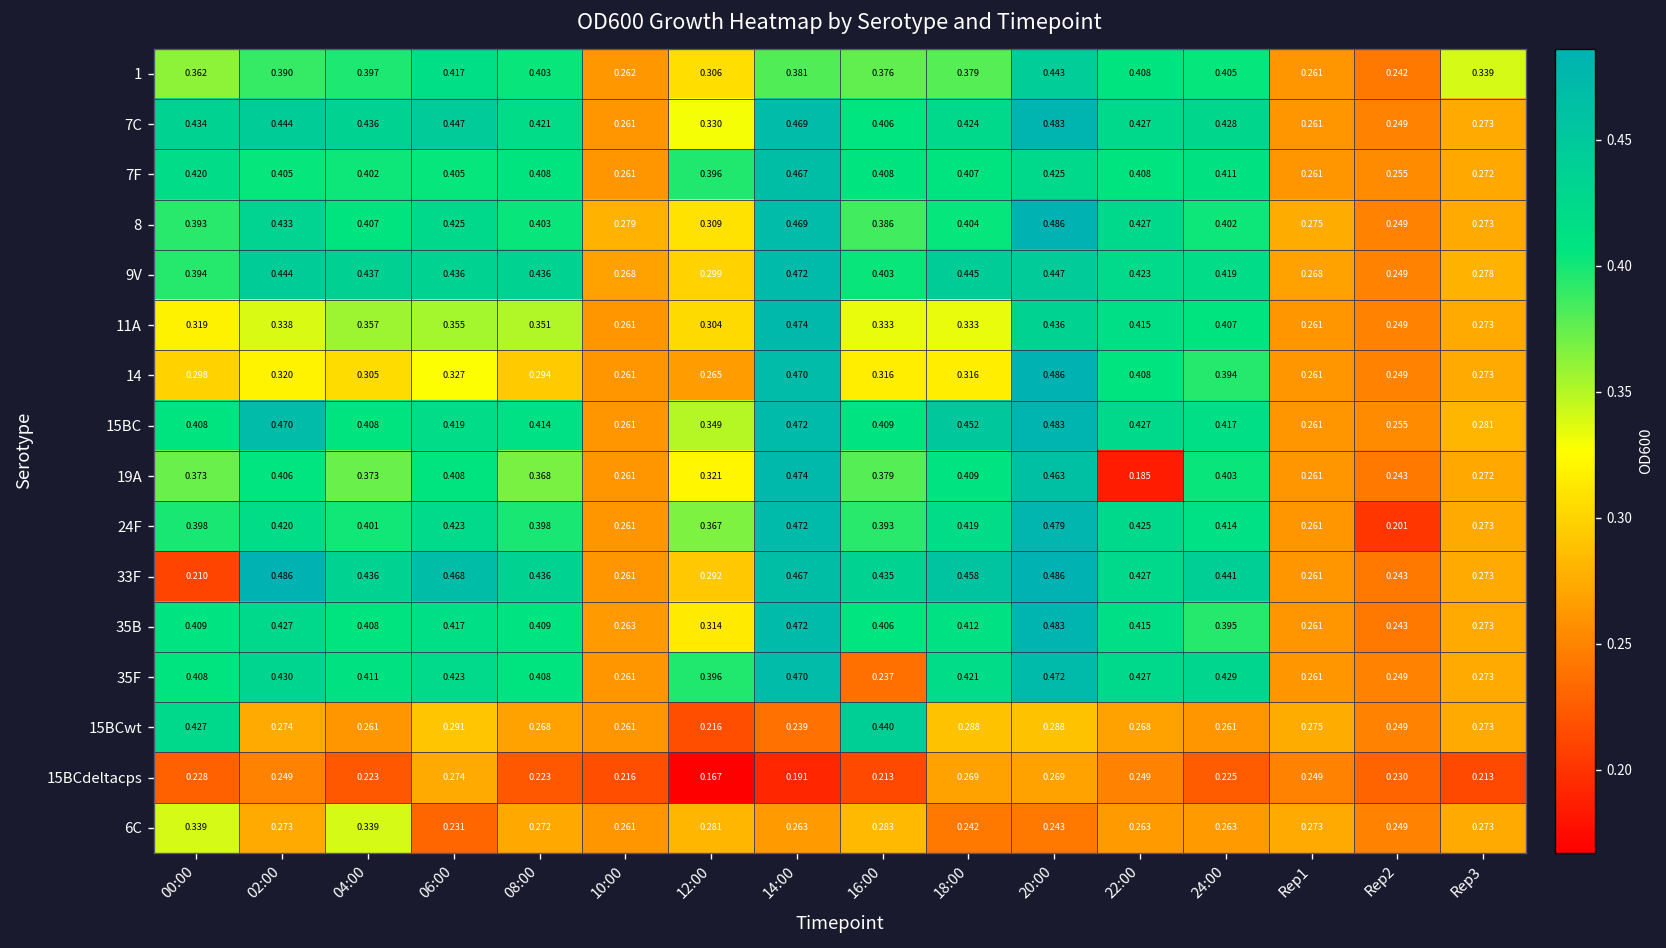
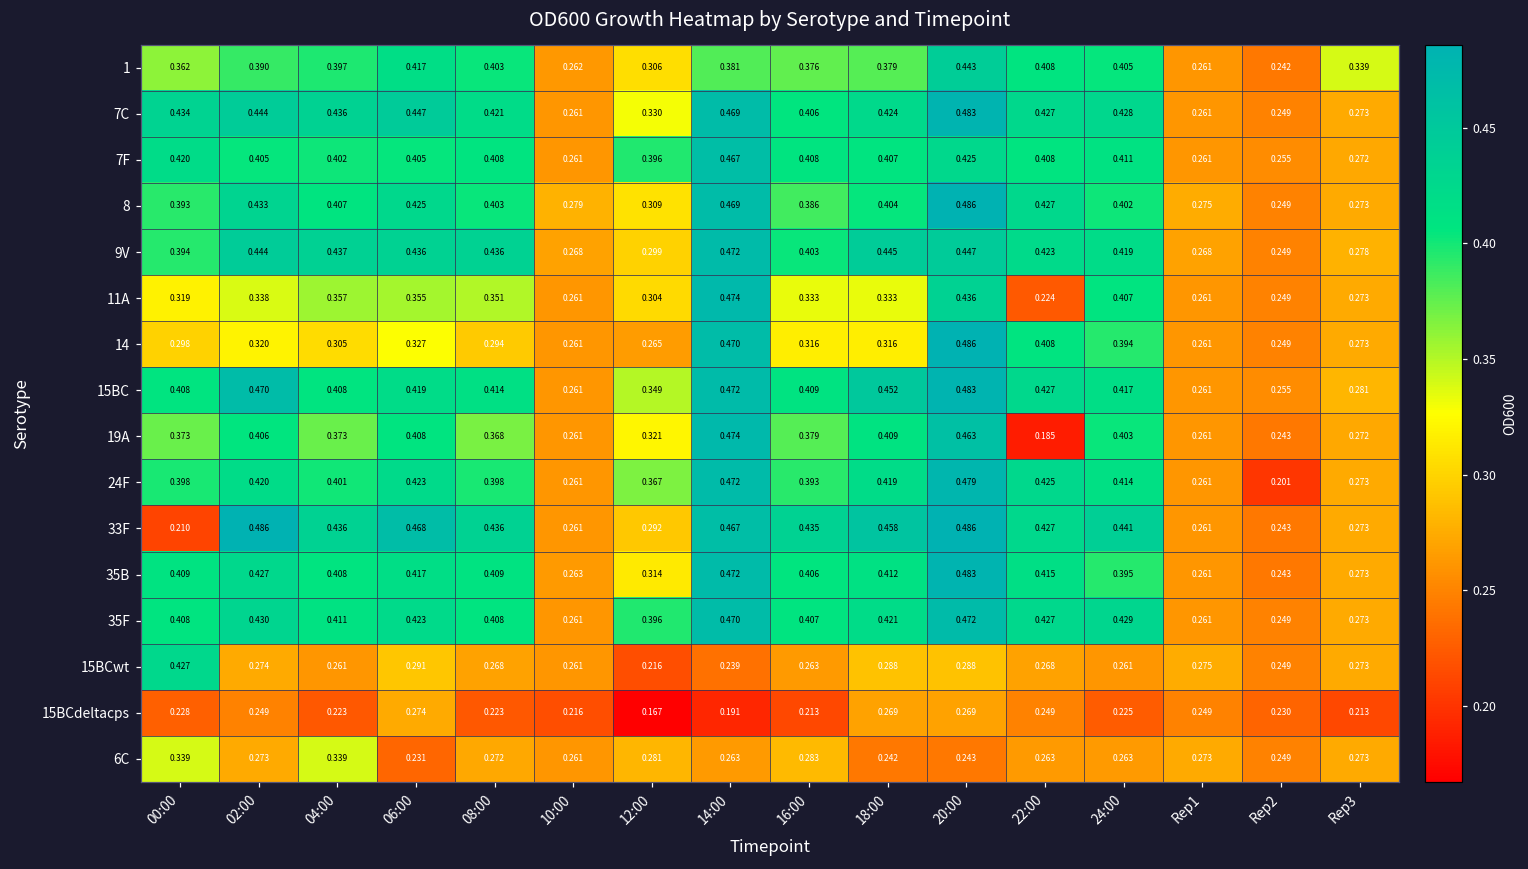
  {
    "11A": {
      "00:00": 0.319,
      "02:00": 0.338,
      "04:00": 0.357,
      "06:00": 0.355,
      "08:00": 0.351,
      "10:00": 0.261,
      "12:00": 0.304,
      "14:00": 0.474,
      "16:00": 0.333,
      "18:00": 0.333,
      "20:00": 0.436,
-     "22:00": 0.415,
+     "22:00": 0.224,
      "24:00": 0.407,
      "Rep1": 0.261,
      "Rep2": 0.249,
      "Rep3": 0.273
    },
    "35F": {
      "00:00": 0.408,
      "02:00": 0.430,
      "04:00": 0.411,
      "06:00": 0.423,
      "08:00": 0.408,
      "10:00": 0.261,
      "12:00": 0.396,
      "14:00": 0.470,
-     "16:00": 0.237,
+     "16:00": 0.407,
      "18:00": 0.421,
      "20:00": 0.472,
      "22:00": 0.427,
      "24:00": 0.429,
      "Rep1": 0.261,
      "Rep2": 0.249,
      "Rep3": 0.273
    },
    "15BCwt": {
      "00:00": 0.427,
      "02:00": 0.274,
      "04:00": 0.261,
      "06:00": 0.291,
      "08:00": 0.268,
      "10:00": 0.261,
      "12:00": 0.216,
      "14:00": 0.239,
-     "16:00": 0.440,
+     "16:00": 0.263,
      "18:00": 0.288,
      "20:00": 0.288,
      "22:00": 0.268,
      "24:00": 0.261,
      "Rep1": 0.275,
      "Rep2": 0.249,
      "Rep3": 0.273
    }
  }
